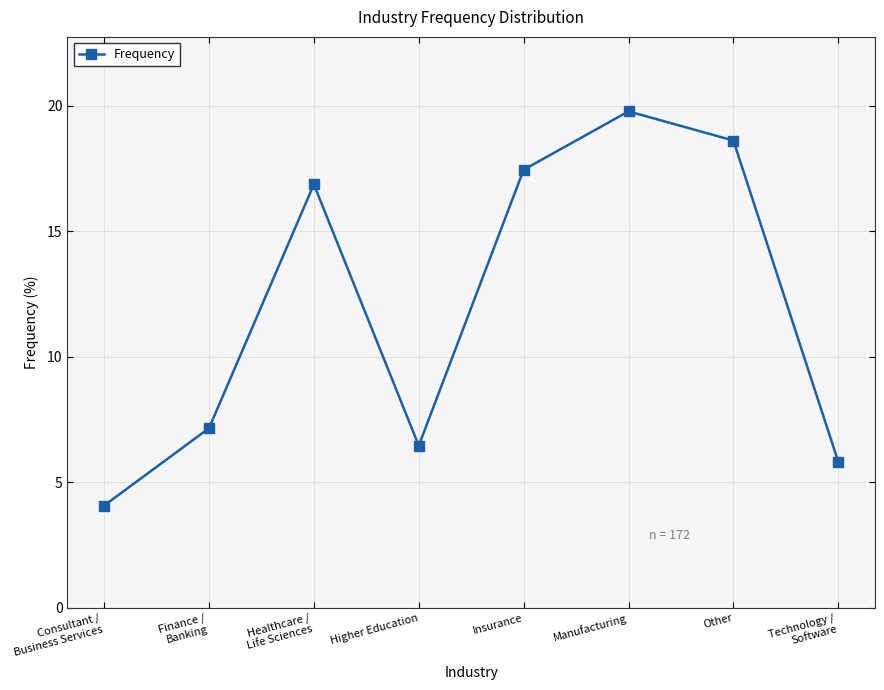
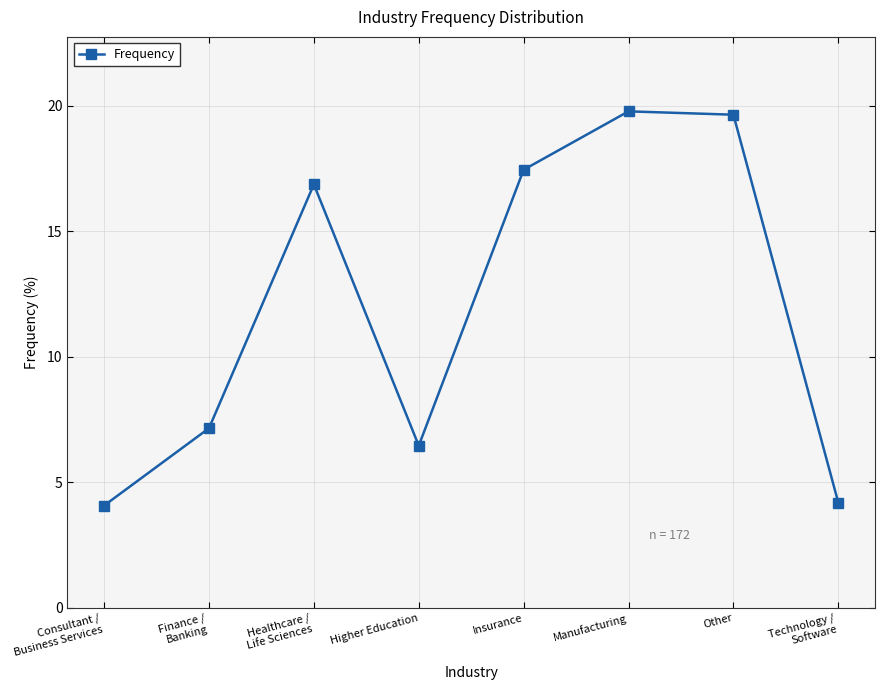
  {
    "Consultant / Business Services": 4.1,
    "Finance / Banking": 7.1,
    "Healthcare / Life Sciences": 16.9,
    "Higher Education": 6.5,
    "Insurance": 17.4,
    "Manufacturing": 19.8,
-   "Other": 18.6,
-   "Technology / Software": 5.8
+   "Other": 19.6,
+   "Technology / Software": 4.2
  }
